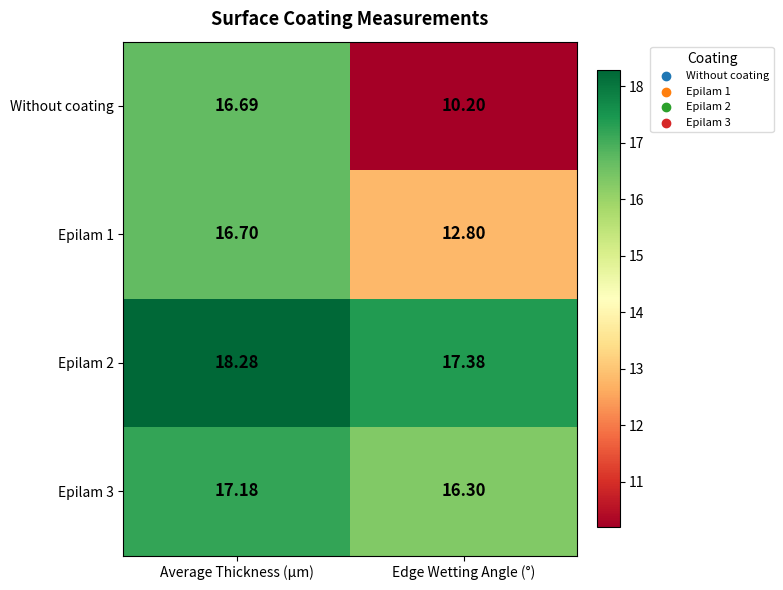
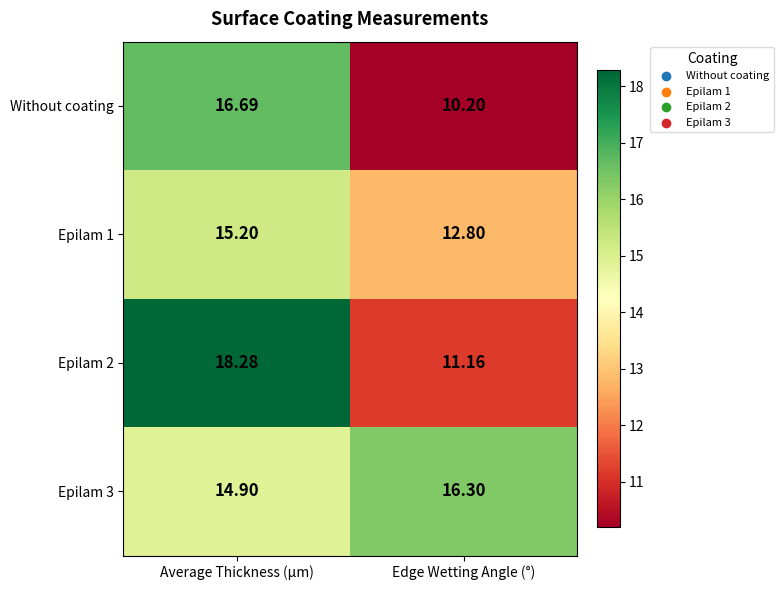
  {
    "Without coating": {
      "Average Thickness (µm)": 16.69,
      "Edge Wetting Angle (°)": 10.20
    },
    "Epilam 1": {
-     "Average Thickness (µm)": 16.70,
+     "Average Thickness (µm)": 15.20,
      "Edge Wetting Angle (°)": 12.80
    },
    "Epilam 2": {
      "Average Thickness (µm)": 18.28,
-     "Edge Wetting Angle (°)": 17.38
+     "Edge Wetting Angle (°)": 11.16
    },
    "Epilam 3": {
-     "Average Thickness (µm)": 17.18,
+     "Average Thickness (µm)": 14.90,
      "Edge Wetting Angle (°)": 16.30
    }
  }
